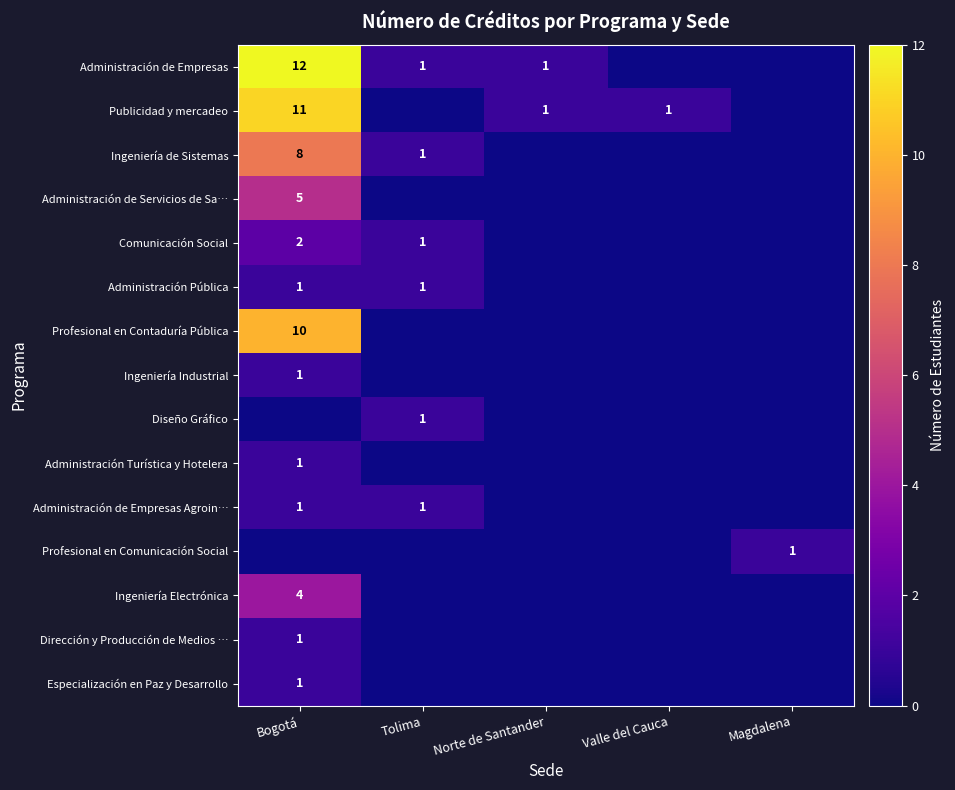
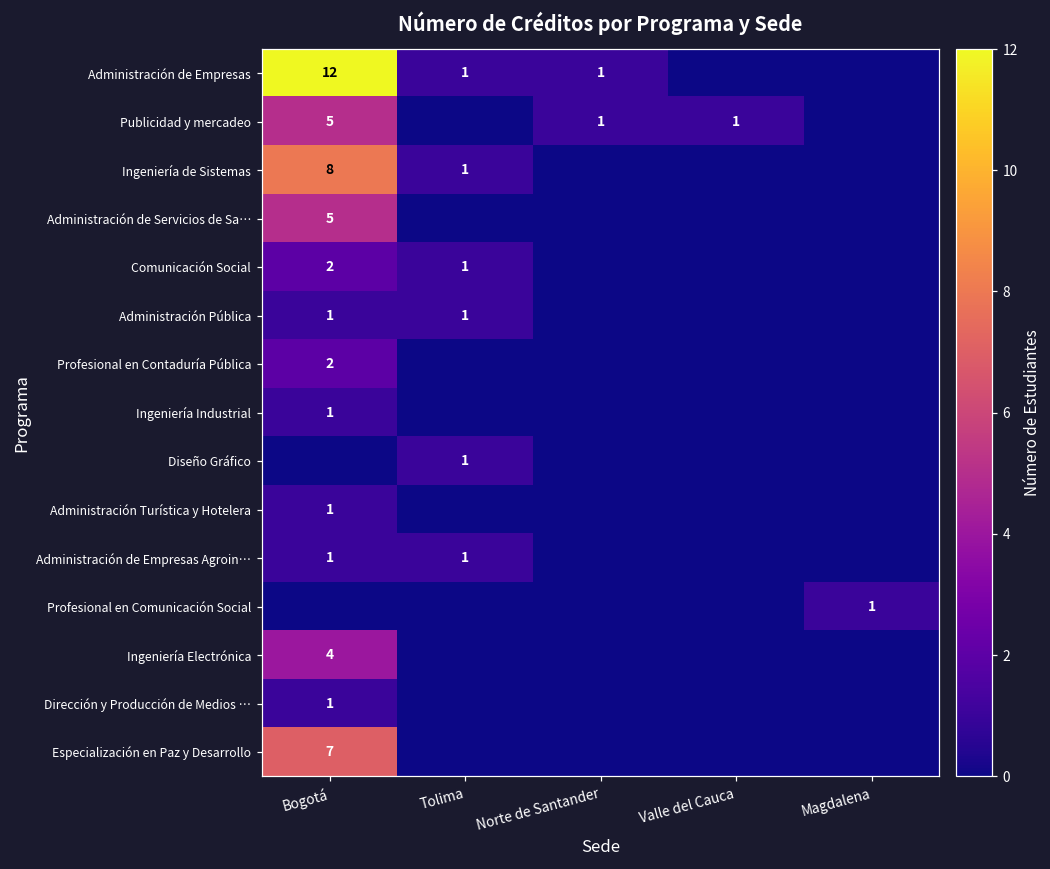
  {
    "Administración de Empresas": {
      "Bogotá": 12,
      "Tolima": 1,
      "Norte de Santander": 1
    },
    "Publicidad y mercadeo": {
-     "Bogotá": 11,
+     "Bogotá": 5,
      "Norte de Santander": 1,
      "Valle del Cauca": 1
    },
    "Ingeniería de Sistemas": {
      "Bogotá": 8,
      "Tolima": 1
    },
    "Administración de Servicios de Sa…": {
      "Bogotá": 5
    },
    "Comunicación Social": {
      "Bogotá": 2,
      "Tolima": 1
    },
    "Administración Pública": {
      "Bogotá": 1,
      "Tolima": 1
    },
    "Profesional en Contaduría Pública": {
-     "Bogotá": 10
+     "Bogotá": 2
    },
    "Ingeniería Industrial": {
      "Bogotá": 1
    },
    "Diseño Gráfico": {
      "Tolima": 1
    },
    "Administración Turística y Hotelera": {
      "Bogotá": 1
    },
    "Administración de Empresas Agroin…": {
      "Bogotá": 1,
      "Tolima": 1
    },
    "Profesional en Comunicación Social": {
      "Magdalena": 1
    },
    "Ingeniería Electrónica": {
      "Bogotá": 4
    },
    "Dirección y Producción de Medios …": {
      "Bogotá": 1
    },
    "Especialización en Paz y Desarrollo": {
-     "Bogotá": 1
+     "Bogotá": 7
    }
  }
